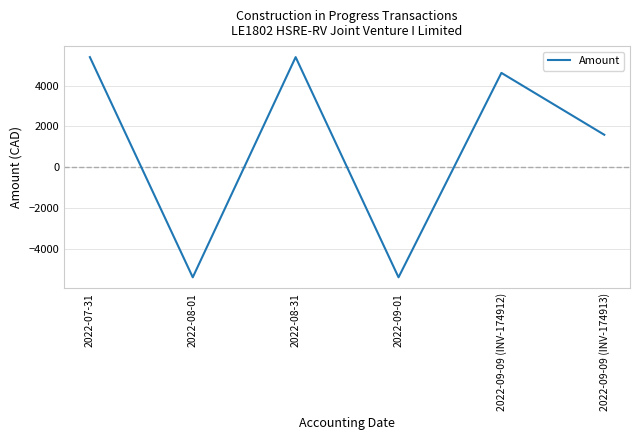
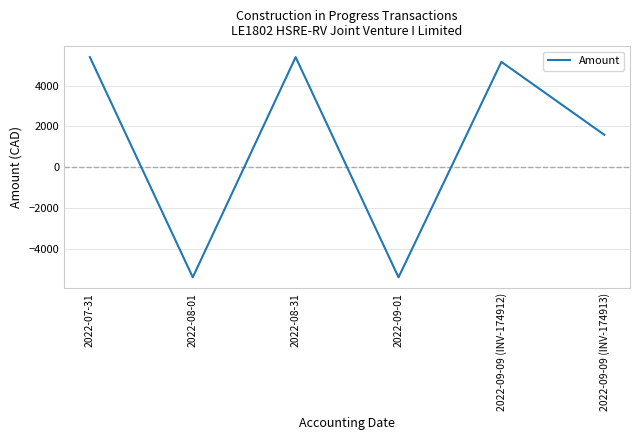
  {
    "2022-07-31": 5400,
    "2022-08-01": -5400,
    "2022-08-31": 5400,
    "2022-09-01": -5400,
-   "2022-09-09 (INV-174912)": 4600,
+   "2022-09-09 (INV-174912)": 5200,
    "2022-09-09 (INV-174913)": 1600
  }
